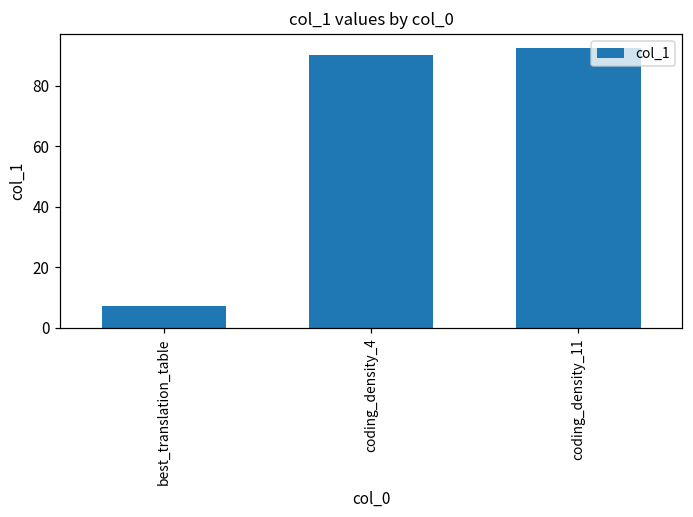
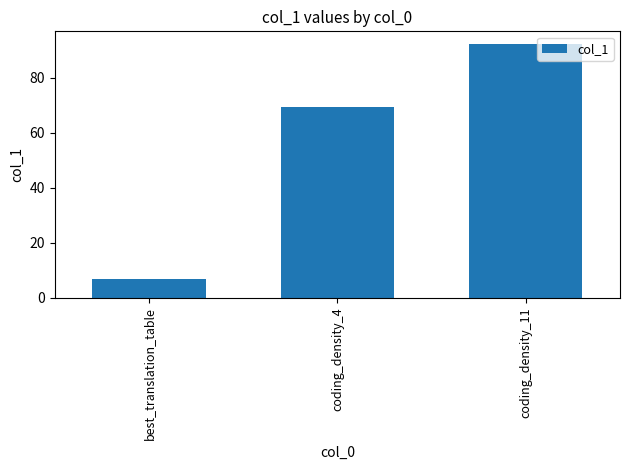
  {
    "best_translation_table": 7,
-   "coding_density_4": 90,
+   "coding_density_4": 69,
    "coding_density_11": 92
  }
